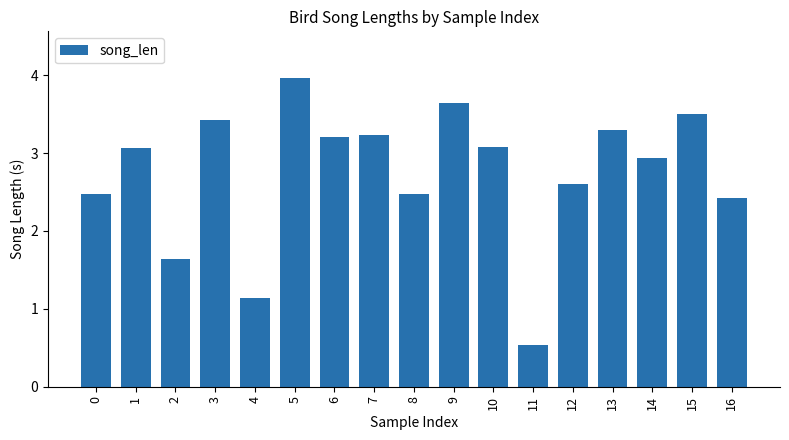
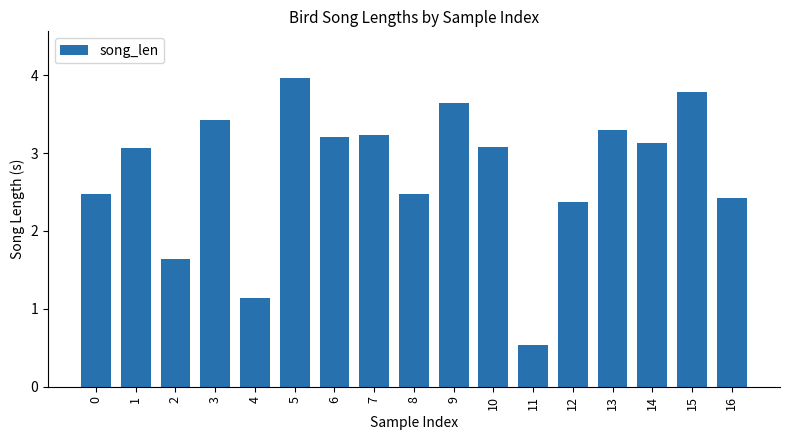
  {
    "0": 2.5,
    "1": 3.1,
    "2": 1.6,
    "3": 3.4,
    "4": 1.1,
    "5": 4.0,
    "6": 3.2,
    "7": 3.2,
    "8": 2.5,
    "9": 3.6,
    "10": 3.1,
    "11": 0.5,
-   "12": 2.6,
+   "12": 2.4,
    "13": 3.3,
-   "14": 2.9,
-   "15": 3.5,
+   "14": 3.1,
+   "15": 3.8,
    "16": 2.4
  }
